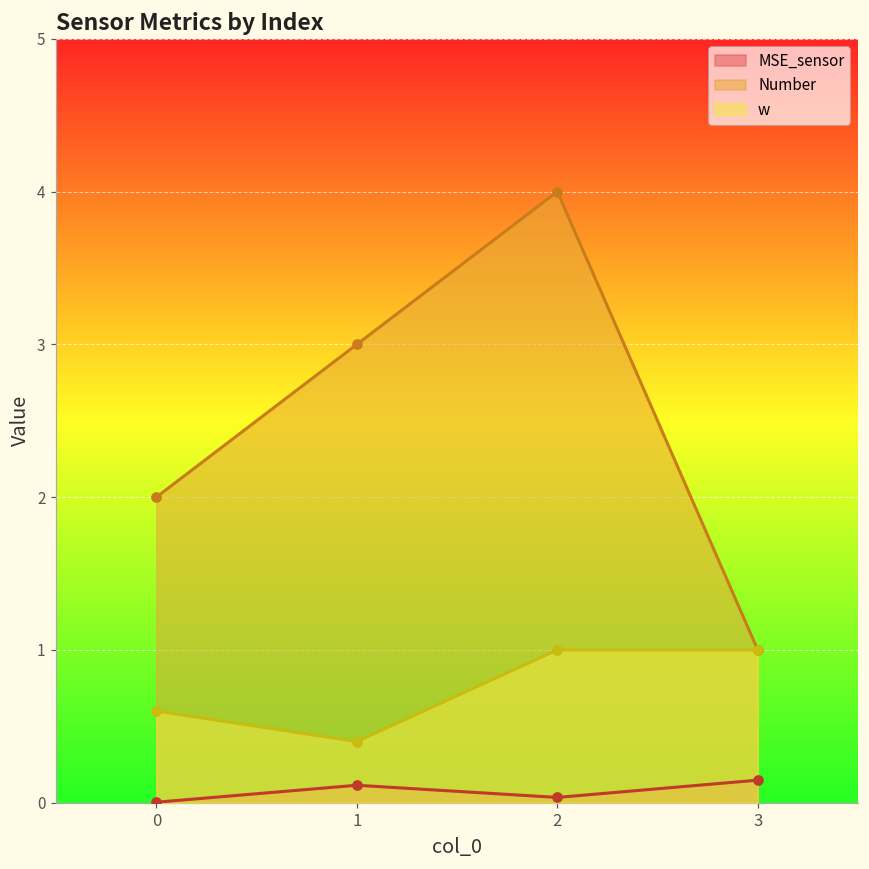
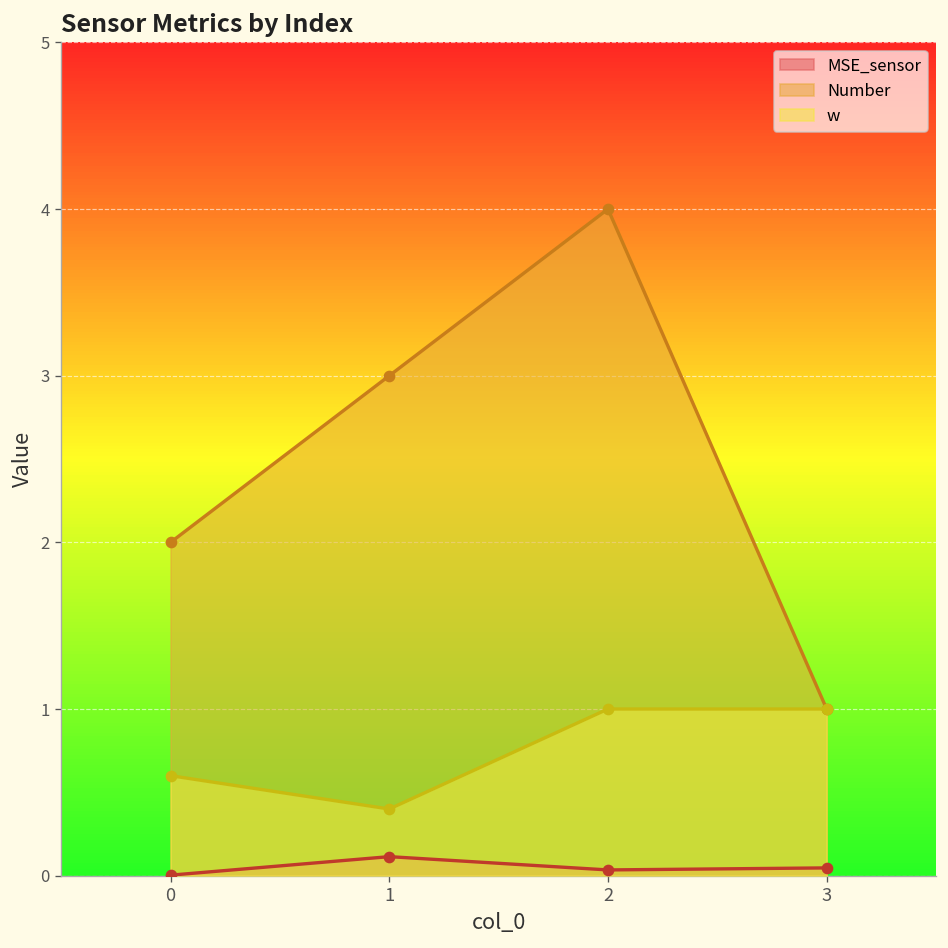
  {
    "MSE_sensor": {
      "0": 0.00,
      "1": 0.11,
      "2": 0.03,
-     "3": 0.15
+     "3": 0.05
    }
  }
